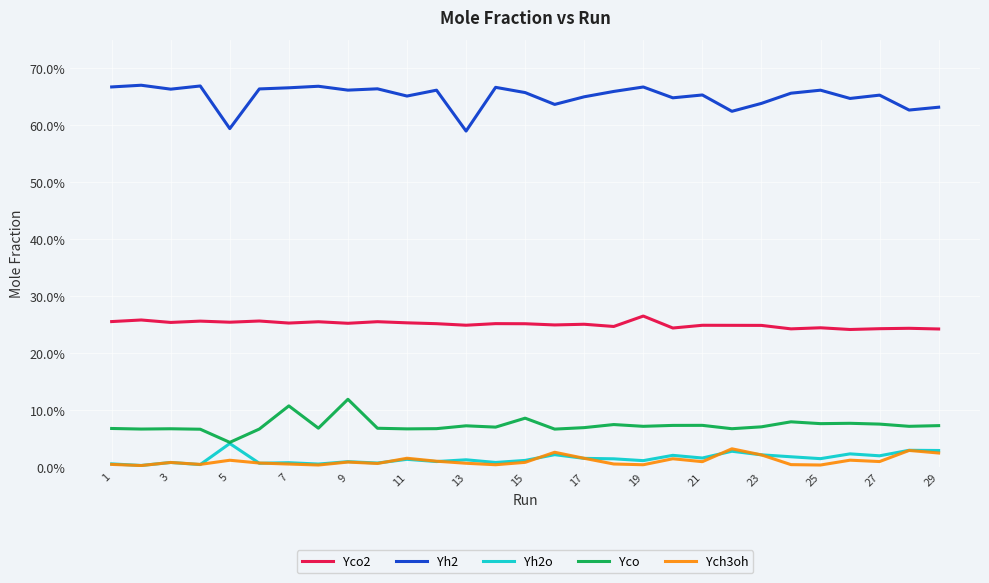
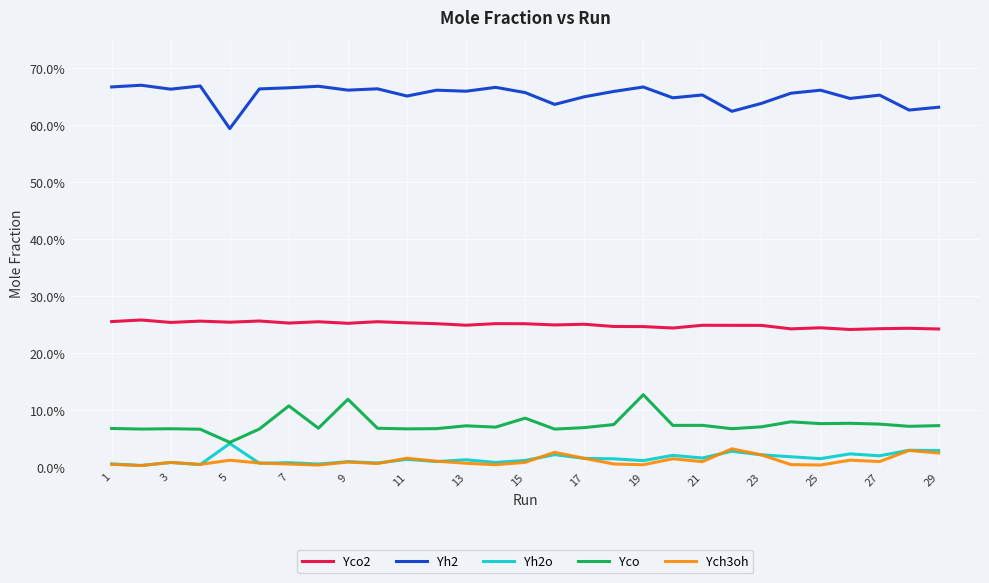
  {
    "Yco2": {
      "1": "26%",
      "3": "25%",
      "5": "25%",
      "7": "25%",
      "9": "25%",
      "11": "25%",
      "13": "25%",
      "15": "25%",
      "17": "25%",
-     "19": "27%",
+     "19": "25%",
      "21": "25%",
      "23": "25%",
      "25": "24%",
      "27": "24%",
      "29": "24%"
    },
    "Yh2": {
      "1": "67%",
      "3": "66%",
      "5": "59%",
      "7": "67%",
      "9": "66%",
      "11": "65%",
-     "13": "59%",
+     "13": "66%",
      "15": "66%",
      "17": "65%",
      "19": "67%",
      "21": "65%",
      "23": "64%",
      "25": "66%",
      "27": "65%",
      "29": "63%"
    },
    "Yh2o": {
      "13": "1%",
      "19": "1%",
      "21": "2%",
      "25": "1%",
      "27": "2%"
    },
    "Yco": {
      "1": "7%",
      "3": "7%",
      "7": "11%",
      "9": "12%",
      "11": "7%",
      "13": "7%",
      "15": "9%",
      "17": "7%",
-     "19": "7%",
+     "19": "13%",
      "21": "7%",
      "23": "7%",
      "25": "8%",
      "27": "8%",
      "29": "7%"
    },
    "Ych3oh": {
      "5": "1%",
      "13": "1%",
      "19": "0%",
      "21": "1%",
      "25": "0%",
      "27": "1%"
    }
  }
